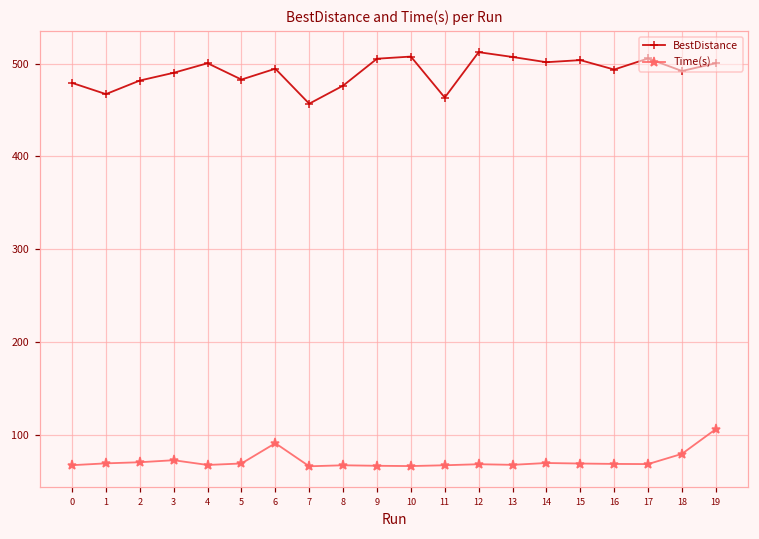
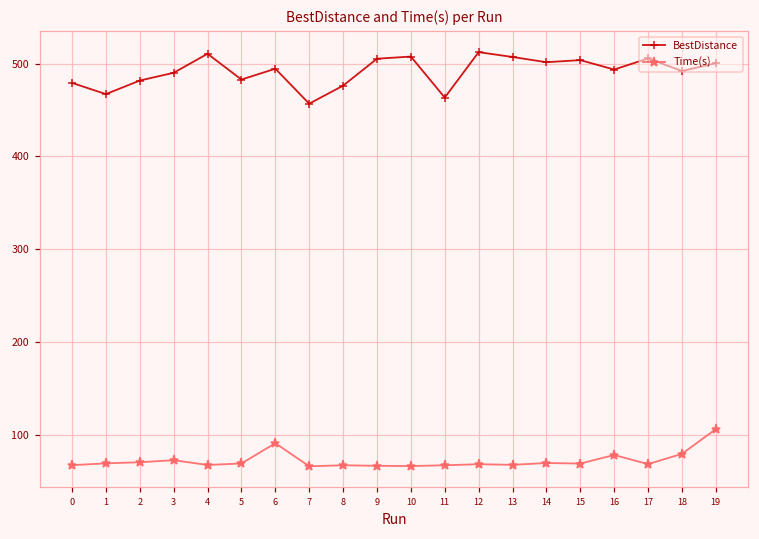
  {
    "BestDistance": {
      "0": 480,
      "1": 470,
      "2": 480,
      "3": 490,
-     "4": 500,
+     "4": 510,
      "5": 480,
      "6": 490,
      "7": 460,
      "8": 480,
      "9": 510,
      "10": 510,
      "11": 460,
      "12": 510,
      "13": 510,
      "14": 500,
      "15": 500,
      "16": 490
    },
    "Time(s)": {
      "0": 70,
      "1": 70,
      "2": 70,
      "3": 70,
      "4": 70,
      "5": 70,
      "6": 90,
      "7": 70,
      "8": 70,
      "9": 70,
      "10": 70,
      "11": 70,
      "12": 70,
      "13": 70,
      "14": 70,
      "15": 70,
-     "16": 70,
+     "16": 80,
      "17": 70,
      "18": 80,
      "19": 110
    }
  }
